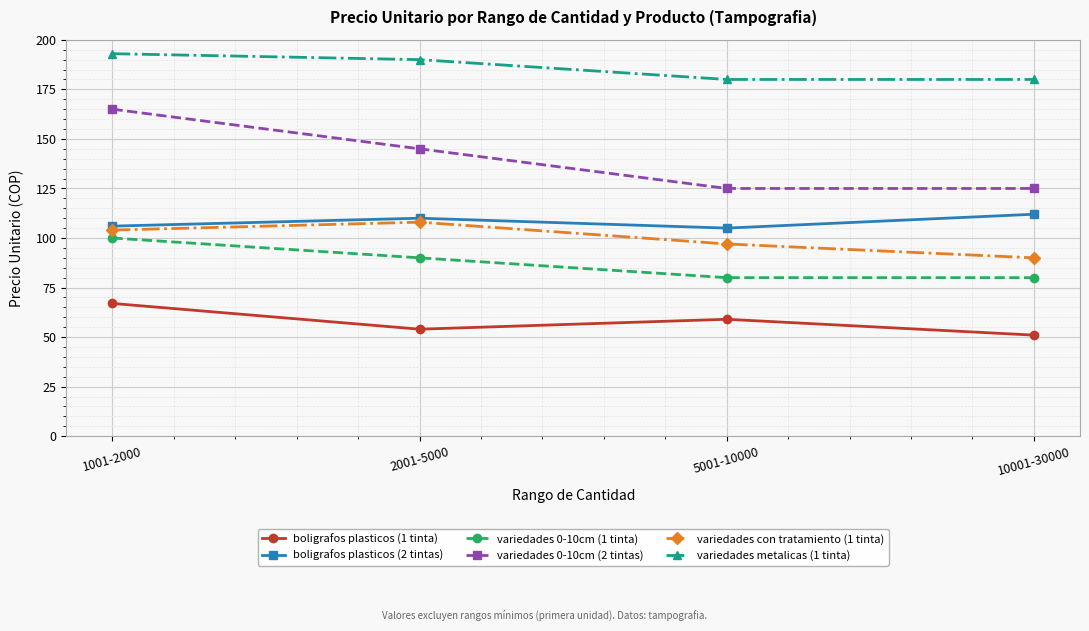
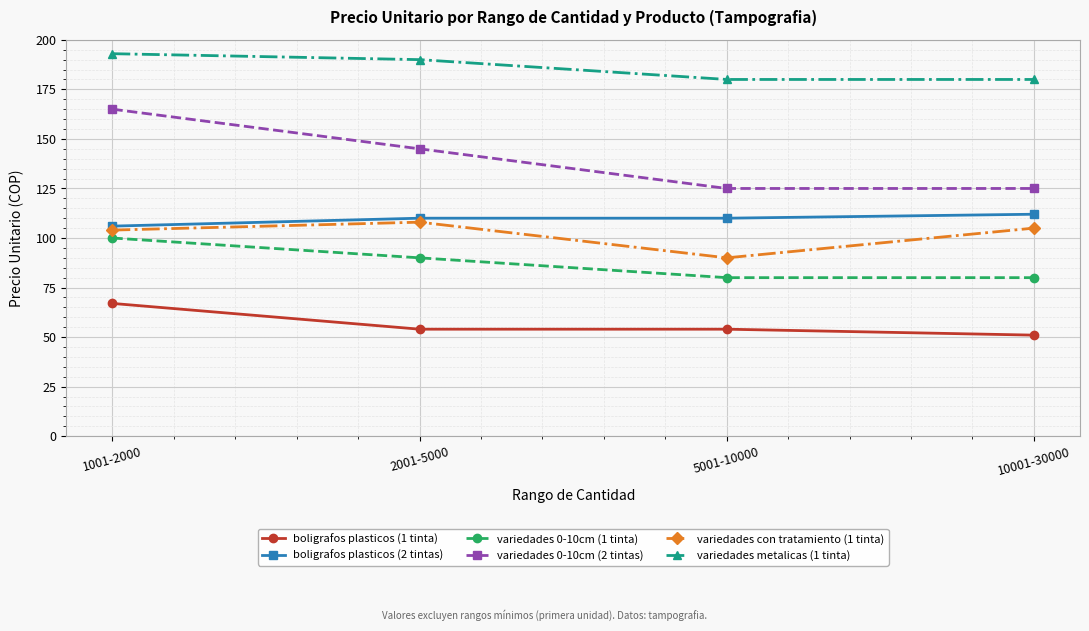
  {
    "boligrafos plasticos (1 tinta)": {
      "1001-2000": 67,
      "2001-5000": 54,
-     "5001-10000": 59,
+     "5001-10000": 54,
      "10001-30000": 51
    },
    "boligrafos plasticos (2 tintas)": {
      "1001-2000": 106,
      "2001-5000": 110,
-     "5001-10000": 105,
+     "5001-10000": 110,
      "10001-30000": 112
    },
    "variedades 0-10cm (2 tintas)": {
      "1001-2000": 165,
      "2001-5000": 145,
      "5001-10000": 125,
      "10001-30000": 125
    },
    "variedades con tratamiento (1 tinta)": {
      "1001-2000": 104,
      "2001-5000": 108,
-     "5001-10000": 97,
-     "10001-30000": 90
+     "5001-10000": 90,
+     "10001-30000": 105
    }
  }
